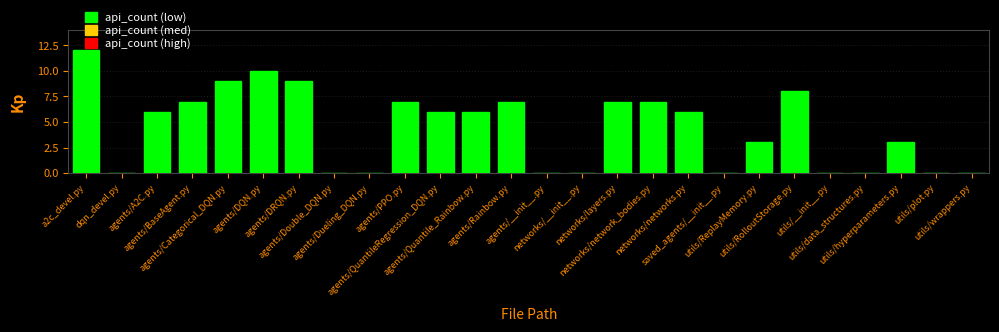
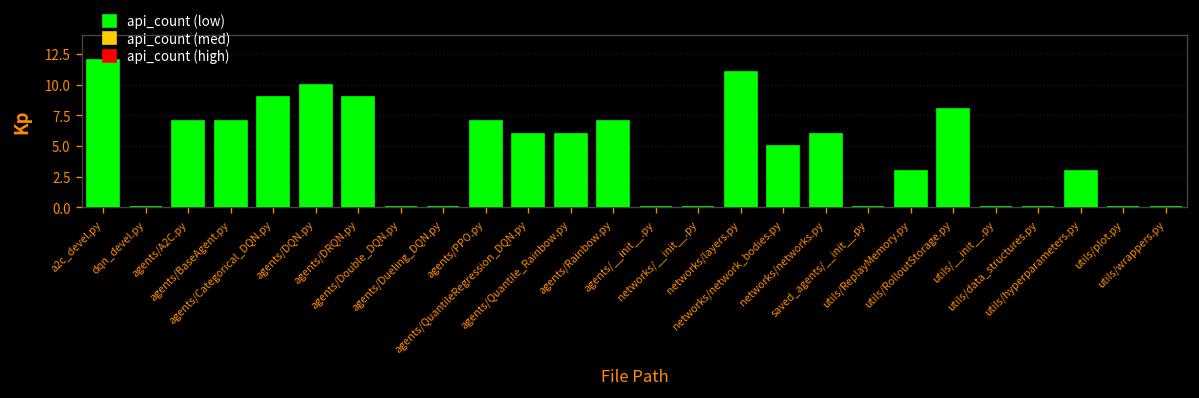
  {
    "a2c_devel.py": 12,
    "dqn_devel.py": 0,
-   "agents/A2C.py": 6,
+   "agents/A2C.py": 7,
    "agents/BaseAgent.py": 7,
    "agents/Categorical_DQN.py": 9,
    "agents/DQN.py": 10,
    "agents/DRQN.py": 9,
    "agents/Double_DQN.py": 0,
    "agents/Dueling_DQN.py": 0,
    "agents/PPO.py": 7,
    "agents/QuantileRegression_DQN.py": 6,
    "agents/Quantile_Rainbow.py": 6,
    "agents/Rainbow.py": 7,
    "agents/__init__.py": 0,
    "networks/__init__.py": 0,
-   "networks/layers.py": 7,
-   "networks/network_bodies.py": 7,
+   "networks/layers.py": 11,
+   "networks/network_bodies.py": 5,
    "networks/networks.py": 6,
    "saved_agents/__init__.py": 0,
    "utils/ReplayMemory.py": 3,
    "utils/RolloutStorage.py": 8,
    "utils/__init__.py": 0,
    "utils/data_structures.py": 0,
    "utils/hyperparameters.py": 3,
    "utils/plot.py": 0,
    "utils/wrappers.py": 0
  }
